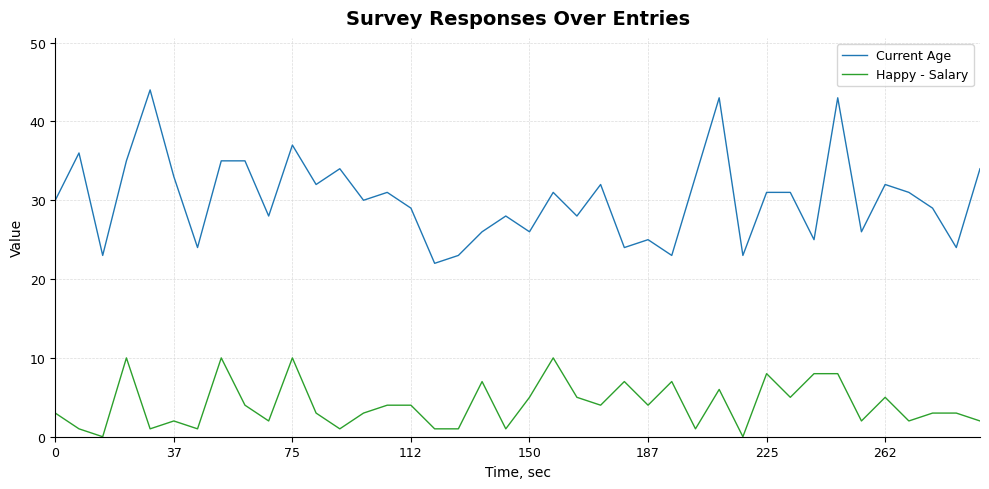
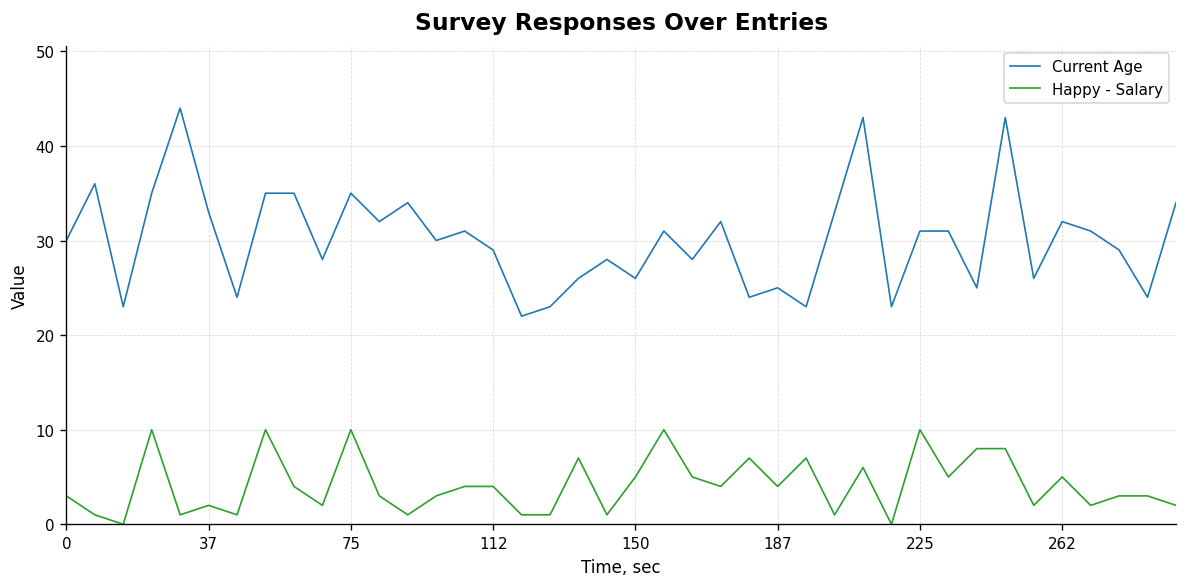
  {
    "Current Age": {
      "0": 30,
-     "75": 37,
+     "75": 35,
      "112": 29,
      "150": 26,
      "187": 25,
      "225": 31,
      "262": 32
    },
    "Happy - Salary": {
      "0": 3,
      "75": 10,
      "112": 4,
      "150": 5,
      "187": 4,
-     "225": 8,
+     "225": 10,
      "262": 5
    }
  }
